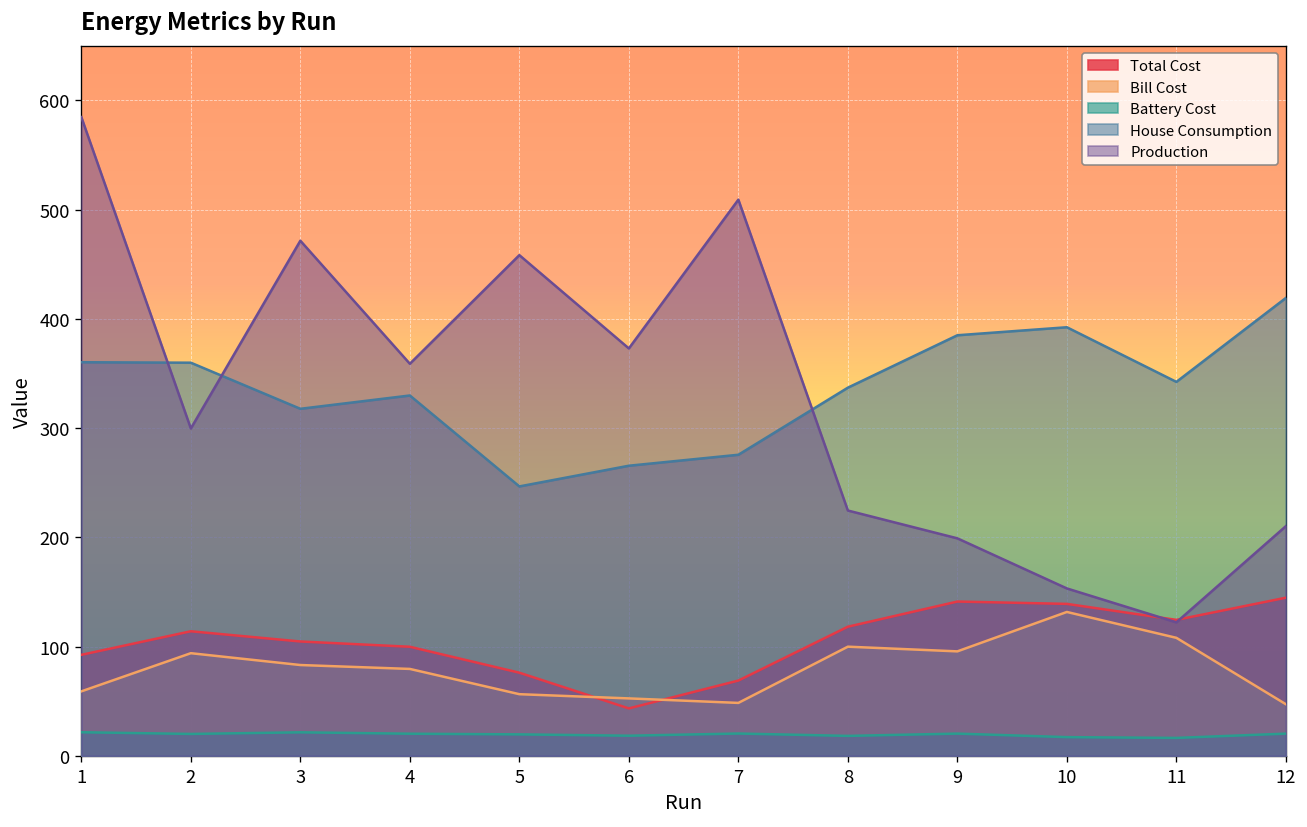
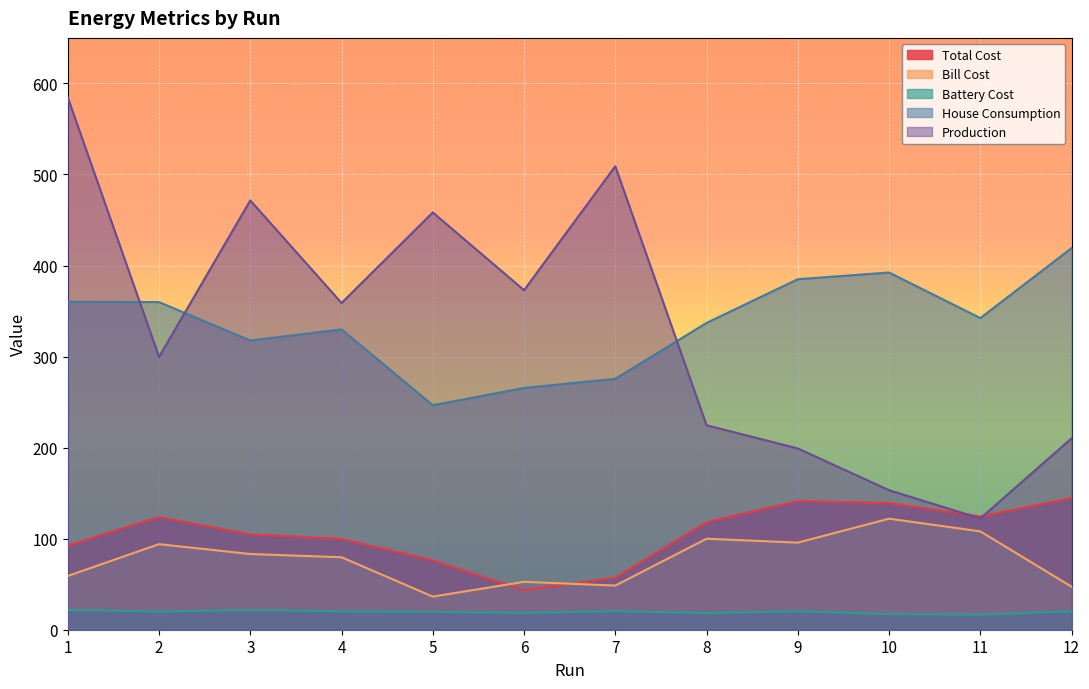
  {
    "Total Cost": {
      "1": 90,
-     "2": 110,
+     "2": 120,
      "3": 100,
      "4": 100,
      "5": 80,
      "6": 40,
-     "7": 70,
+     "7": 60,
      "8": 120,
      "9": 140,
      "10": 140,
      "12": 140
    },
    "Bill Cost": {
      "1": 60,
      "2": 90,
      "3": 80,
      "4": 80,
-     "5": 60,
+     "5": 40,
      "6": 50,
      "7": 50,
      "8": 100,
      "9": 100,
-     "10": 130,
+     "10": 120,
      "11": 110,
      "12": 50
    }
  }
